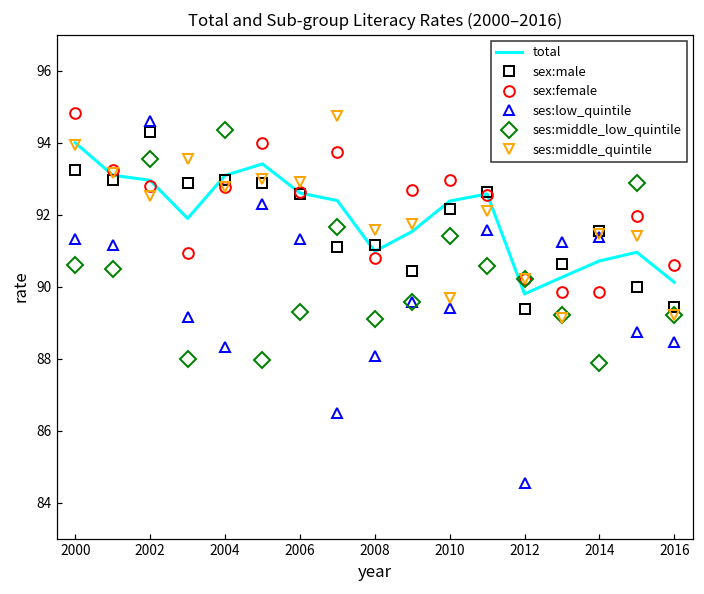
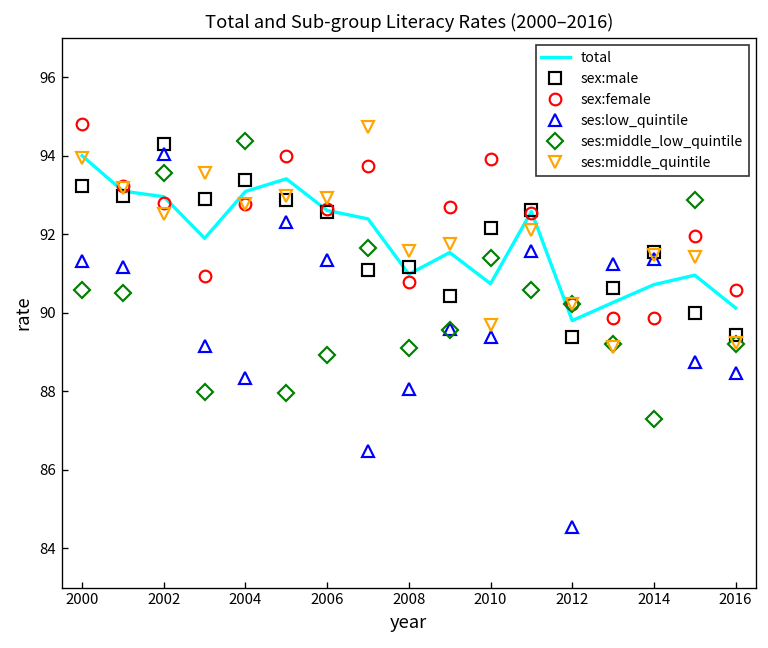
  {
    "total": {
      "2002": 93.0,
      "2004": 93.1,
      "2008": 91.0,
-     "2010": 92.4,
+     "2010": 90.7,
      "2012": 89.8,
      "2014": 90.7,
      "2016": 90.1
    },
    "sex:male": {
      "2000": 93.2,
      "2002": 94.3,
-     "2004": 93.0,
+     "2004": 93.4,
      "2008": 91.2,
      "2010": 92.2,
      "2012": 89.4,
      "2014": 91.6,
      "2016": 89.4
    },
    "sex:female": {
      "2000": 94.8,
      "2002": 92.8,
      "2008": 90.8,
-     "2010": 92.9,
+     "2010": 93.9,
      "2014": 89.9,
      "2016": 90.6
    },
    "ses:low_quintile": {
      "2000": 91.3,
-     "2002": 94.6,
+     "2002": 94.1,
      "2004": 88.3,
      "2006": 91.3,
      "2008": 88.1,
      "2010": 89.4,
      "2012": 84.6,
      "2014": 91.4,
      "2016": 88.5
    },
    "ses:middle_low_quintile": {
      "2000": 90.6,
      "2002": 93.5,
      "2004": 94.4,
-     "2006": 89.3,
+     "2006": 88.9,
      "2008": 89.1,
      "2010": 91.4,
-     "2014": 87.9
+     "2014": 87.3
    },
    "ses:middle_quintile": {
      "2002": 92.5,
      "2006": 92.9,
      "2008": 91.6,
      "2010": 89.7,
      "2014": 91.5
    }
  }
